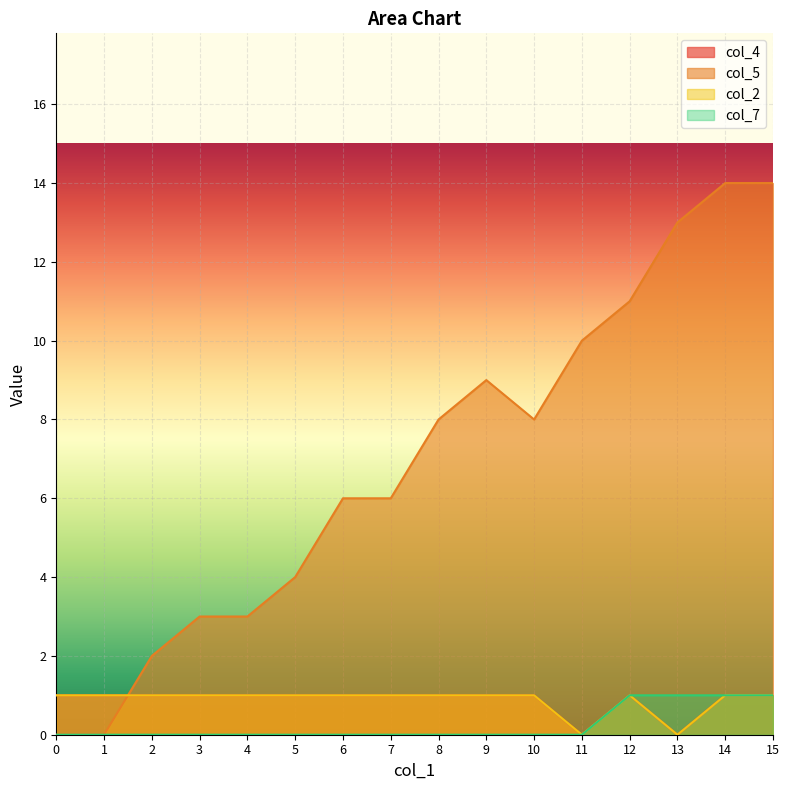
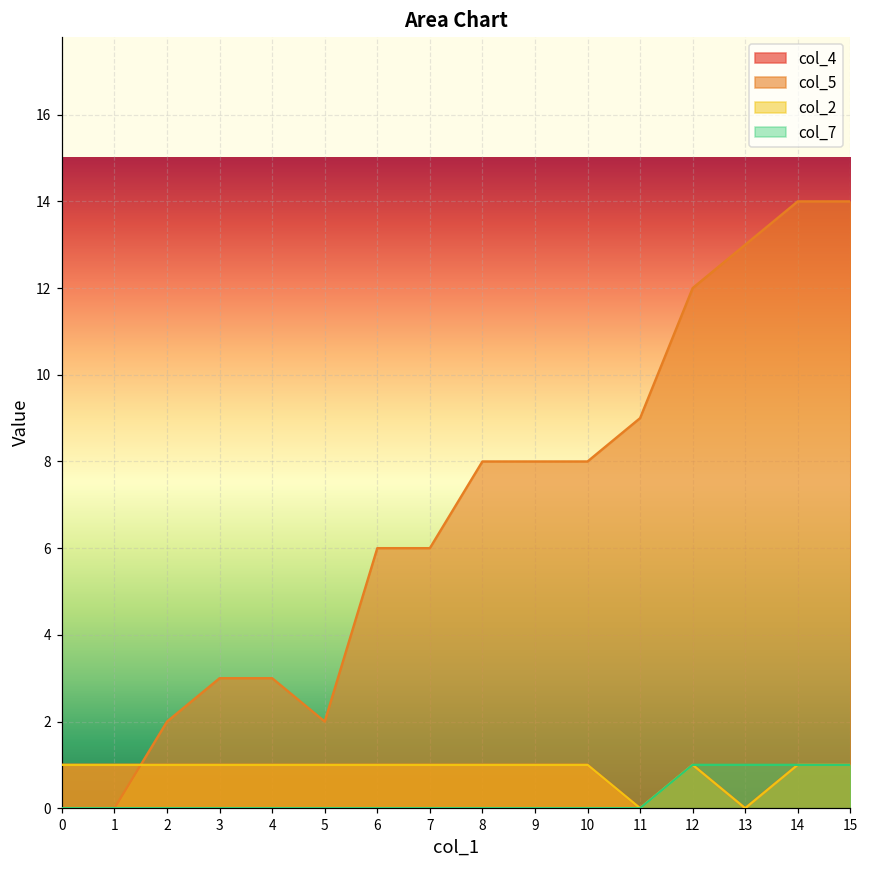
  {
    "col_2": {
      "0": 1,
      "1": 1,
      "2": 1,
      "3": 1,
      "4": 1,
      "5": 1,
      "6": 1,
      "7": 1,
      "8": 1,
      "9": 1,
      "10": 1,
      "13": 0
    },
    "col_5": {
      "2": 2,
      "3": 3,
      "4": 3,
-     "5": 4,
+     "5": 2,
      "6": 6,
      "7": 6,
      "8": 8,
-     "9": 9,
+     "9": 8,
      "10": 8,
-     "11": 10,
-     "12": 11,
+     "11": 9,
+     "12": 12,
      "13": 13,
      "14": 14,
      "15": 14
    },
    "col_7": {
      "2": 0,
      "3": 0,
      "4": 0,
      "5": 0,
      "6": 0,
      "7": 0,
      "8": 0,
      "9": 0,
      "10": 0,
      "13": 1
    }
  }
